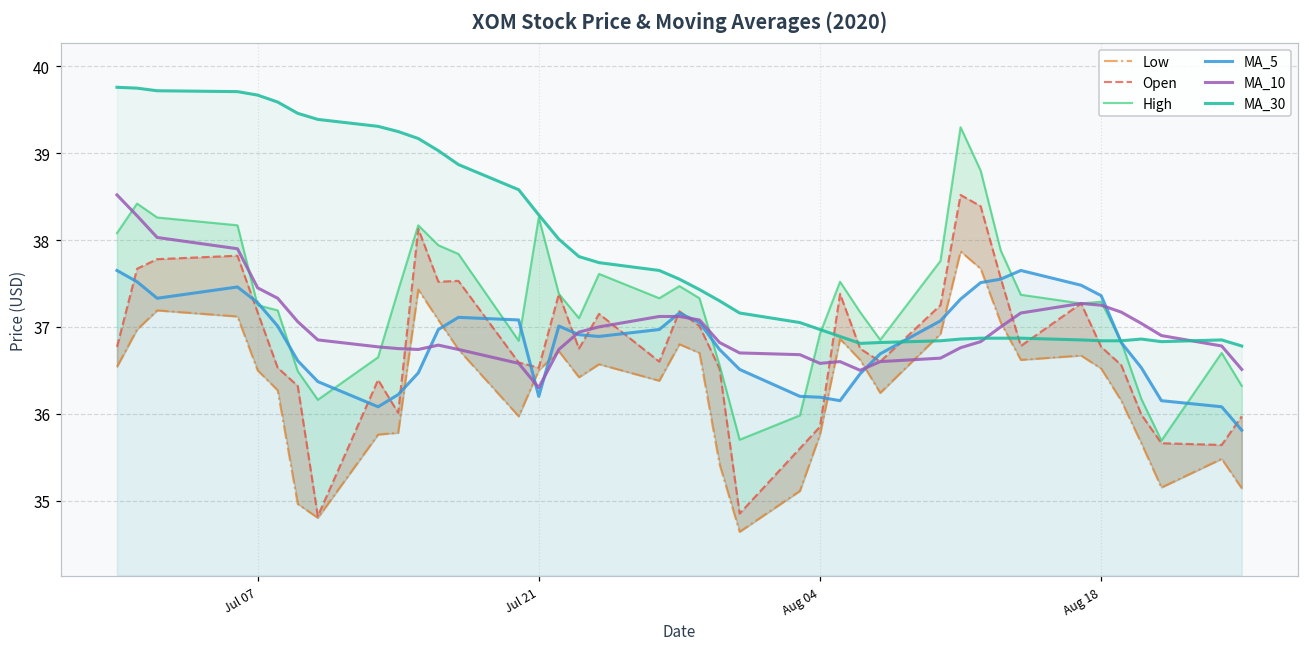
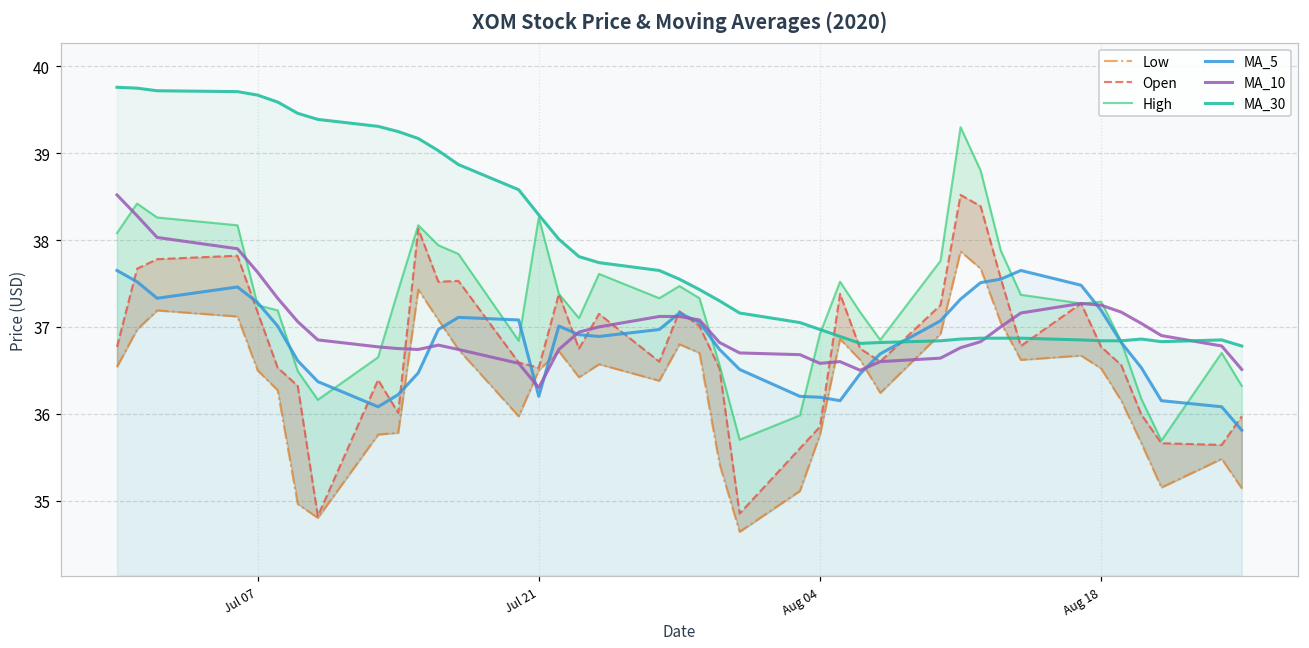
  {
    "MA_5": {
      "Jul 21": 36.2,
      "Aug 04": 36.2,
-     "Aug 18": 37.4
+     "Aug 18": 37.2
    },
    "MA_10": {
-     "Jul 07": 37.5,
+     "Jul 07": 37.6,
      "Jul 21": 36.3,
      "Aug 04": 36.6,
      "Aug 18": 37.3
    }
  }
